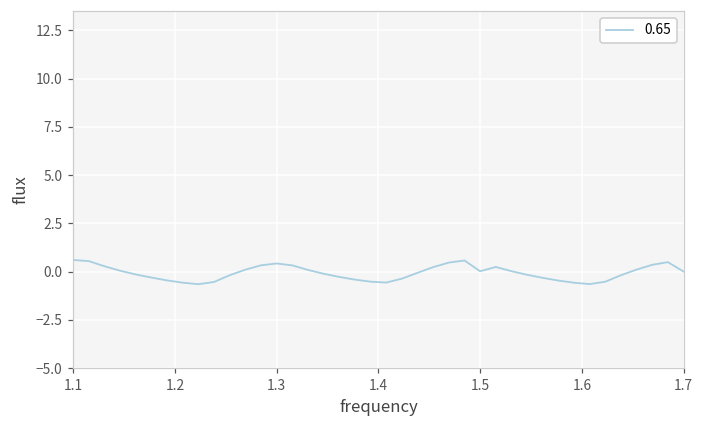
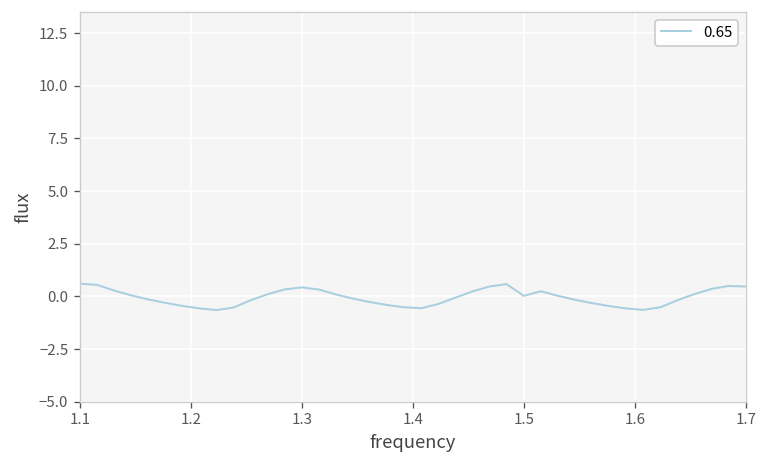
  {
    "1.1": 0.6,
    "1.3": 0.4,
    "1.5": 0.0,
-   "1.7": 0.0
+   "1.7": 0.5
  }
